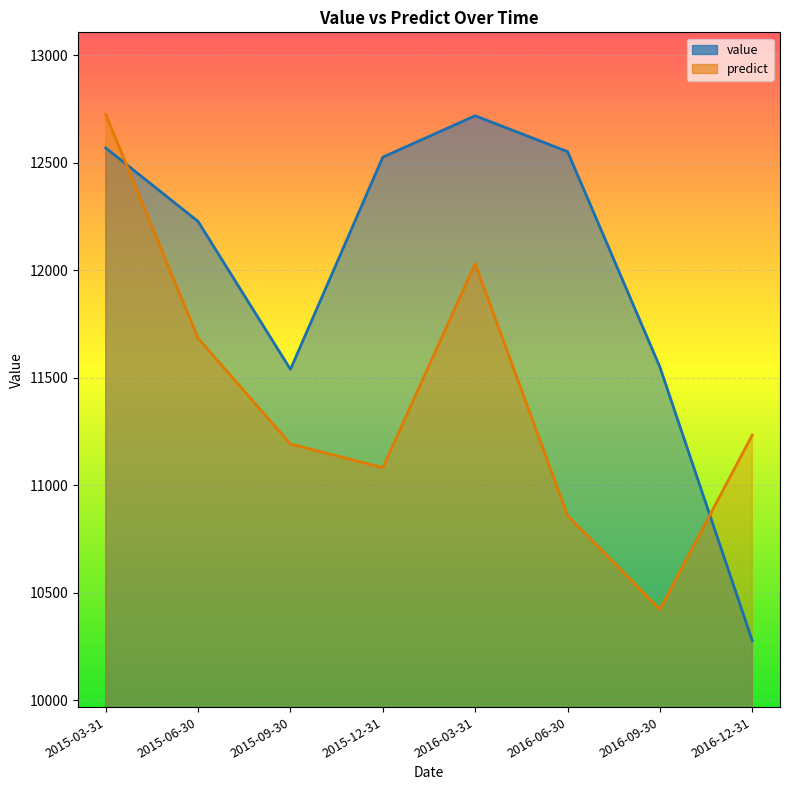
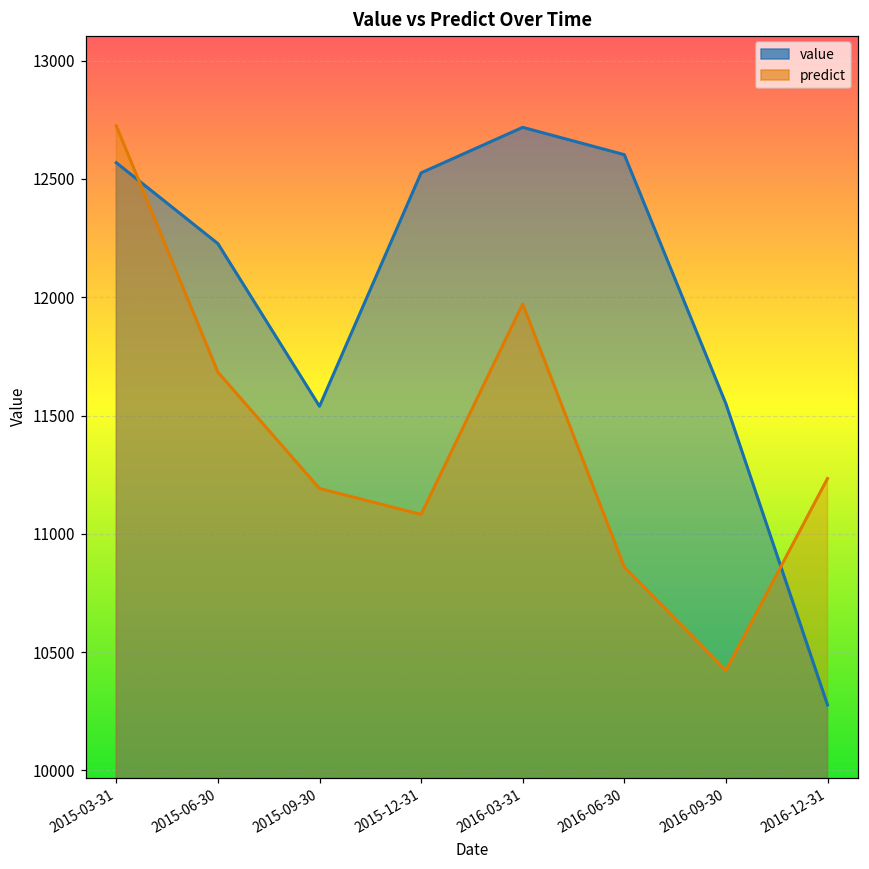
  {
    "value": {
      "2015-03-31": 12570,
      "2015-06-30": 12230,
      "2015-09-30": 11540,
      "2015-12-31": 12530,
      "2016-03-31": 12720,
-     "2016-06-30": 12550,
+     "2016-06-30": 12600,
      "2016-09-30": 11550,
      "2016-12-31": 10280
    },
    "predict": {
      "2015-03-31": 12720,
      "2015-06-30": 11680,
      "2015-09-30": 11190,
      "2015-12-31": 11080,
-     "2016-03-31": 12030,
+     "2016-03-31": 11970,
      "2016-06-30": 10860,
      "2016-09-30": 10420,
      "2016-12-31": 11230
    }
  }
